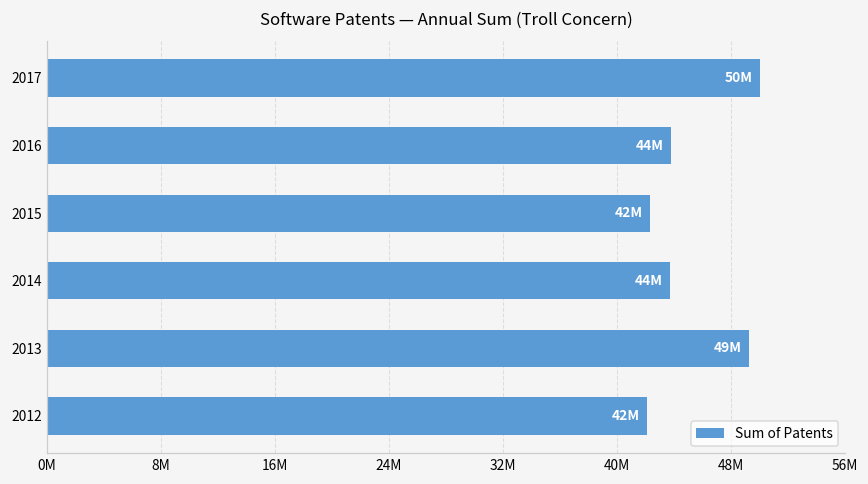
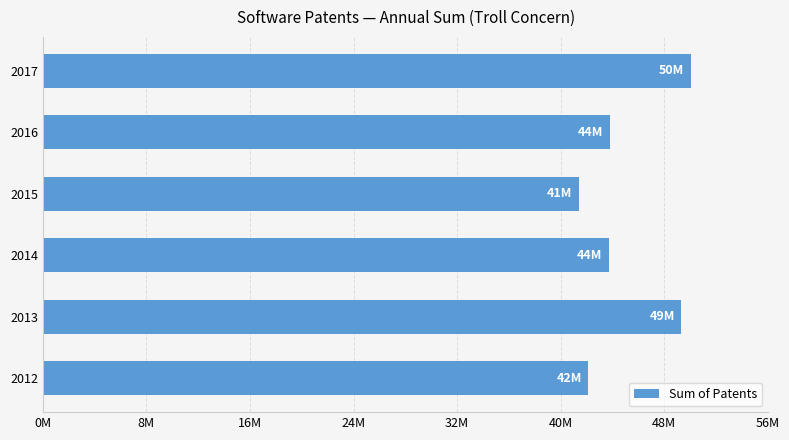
  {
    "2017": "50M",
    "2016": "44M",
-   "2015": "42M",
+   "2015": "41M",
    "2014": "44M",
    "2013": "49M",
    "2012": "42M"
  }
